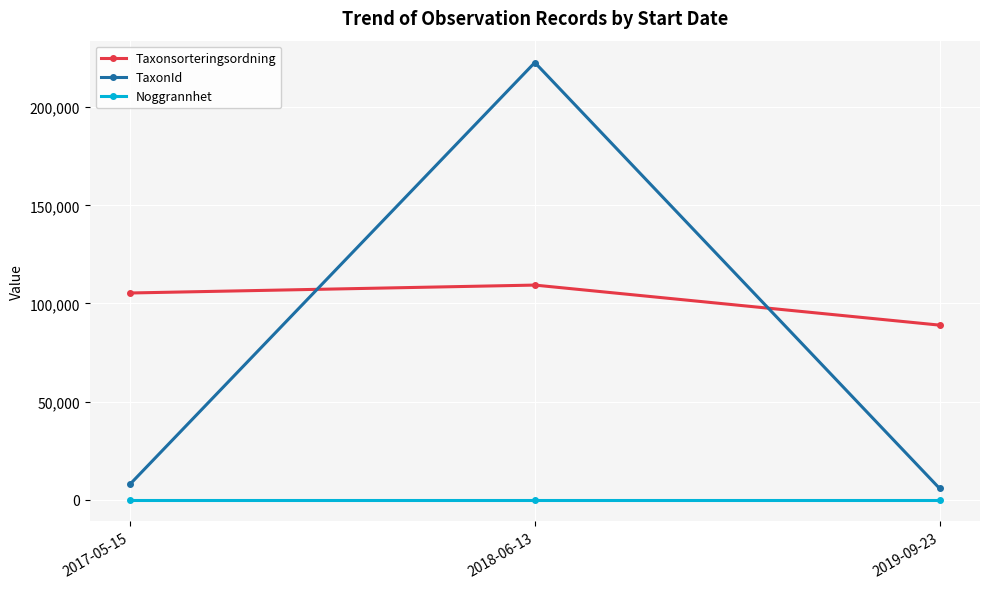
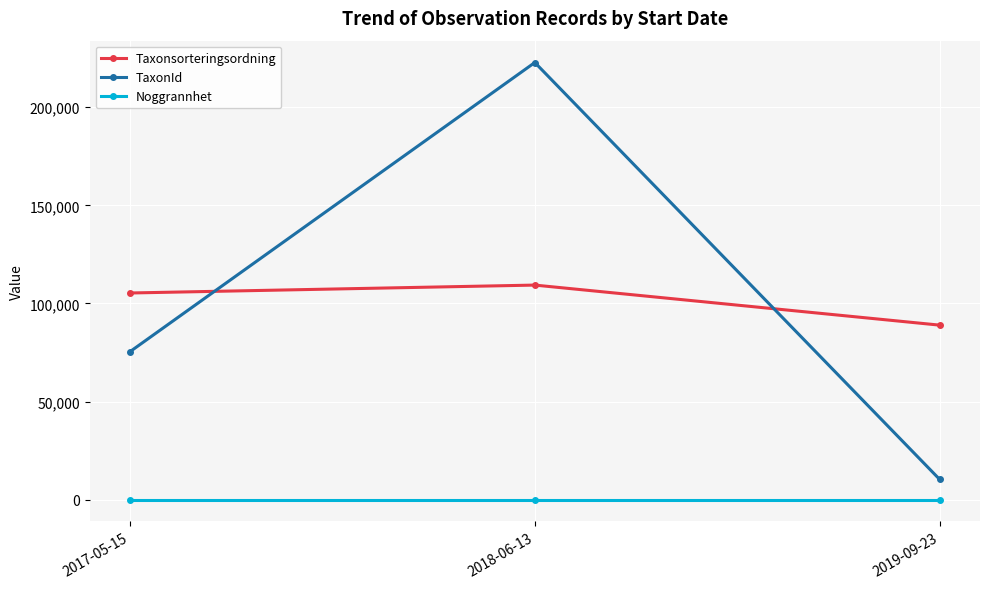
  {
    "Taxonsorteringsordning": {
      "2017-05-15": "105,000",
      "2018-06-13": "109,000",
      "2019-09-23": "89,000"
    },
    "TaxonId": {
-     "2017-05-15": "8,000",
+     "2017-05-15": "75,000",
      "2018-06-13": "223,000",
-     "2019-09-23": "6,000"
+     "2019-09-23": "10,000"
    },
    "Noggrannhet": {
      "2017-05-15": "0",
      "2018-06-13": "0",
      "2019-09-23": "0"
    }
  }
